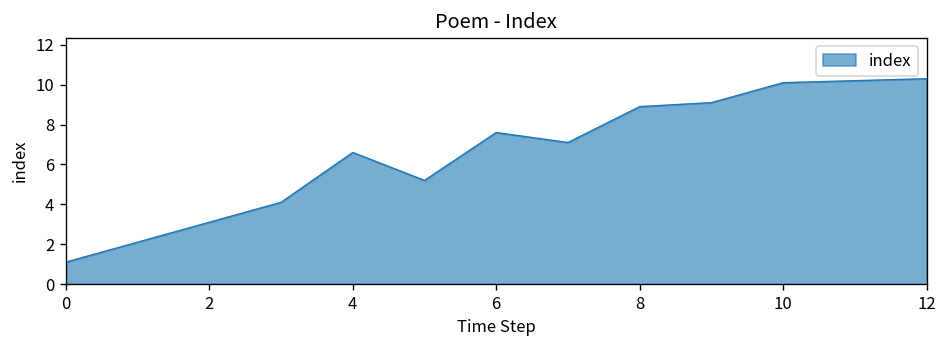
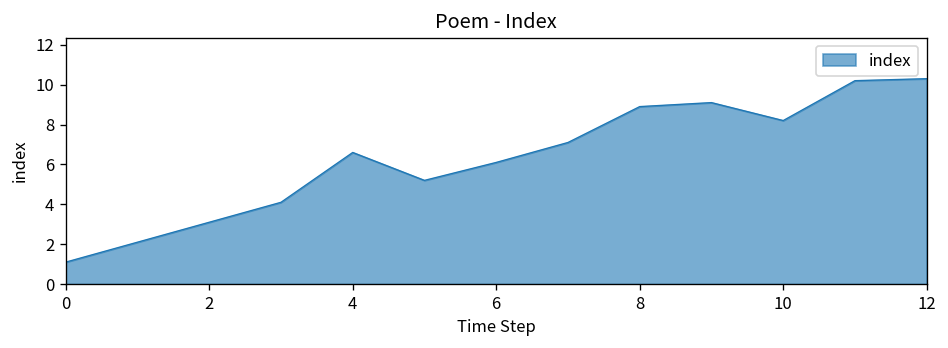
  {
    "0": 1.1,
    "2": 3.1,
    "4": 6.6,
-   "6": 7.6,
+   "6": 6.1,
    "8": 8.9,
-   "10": 10.1,
+   "10": 8.2,
    "12": 10.3
  }
